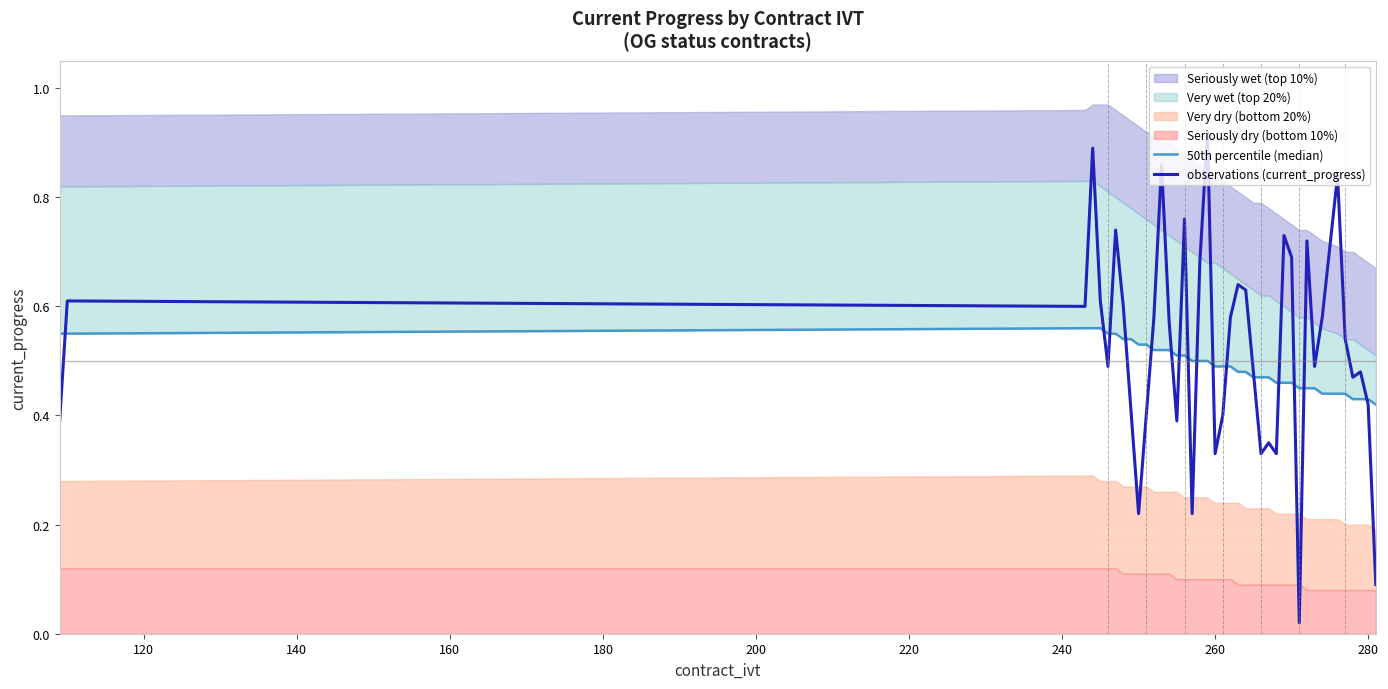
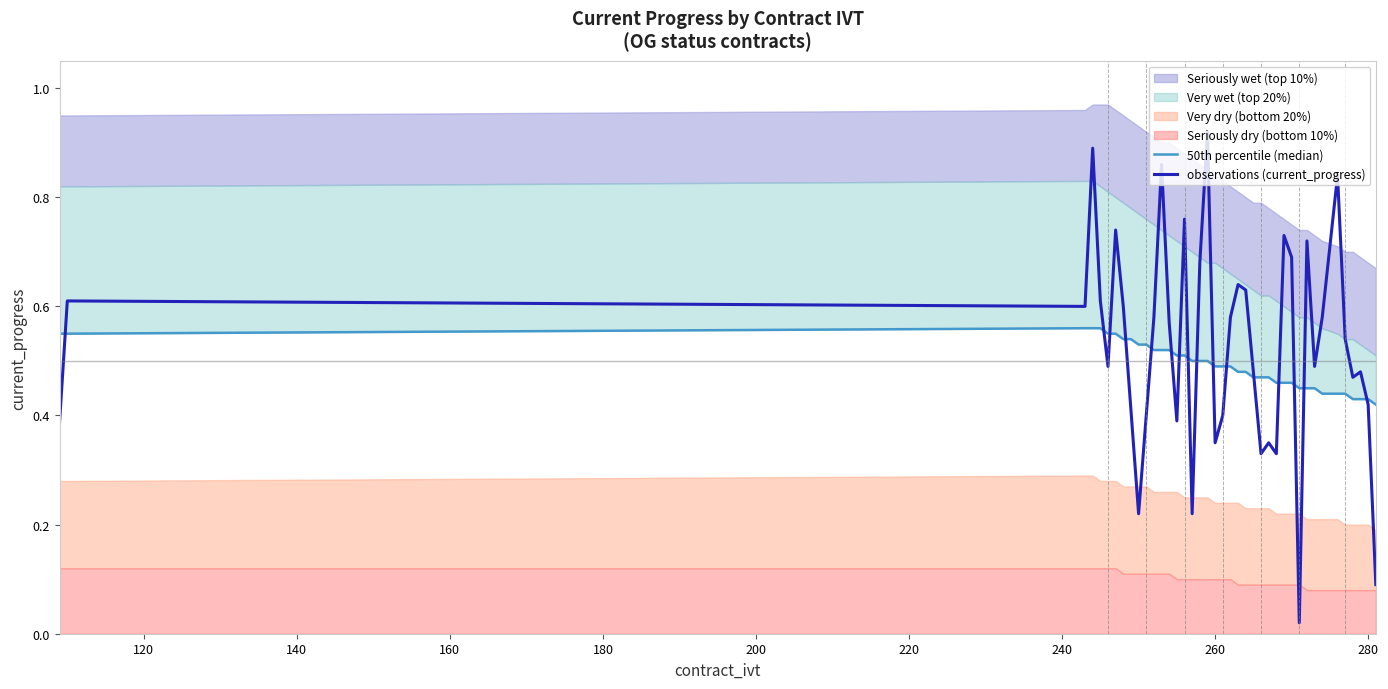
  {
    "50th percentile (median)": {
      "260": 0.49,
      "280": 0.43
    },
    "observations (current_progress)": {
-     "260": 0.33,
+     "260": 0.35,
      "280": 0.42
    }
  }
